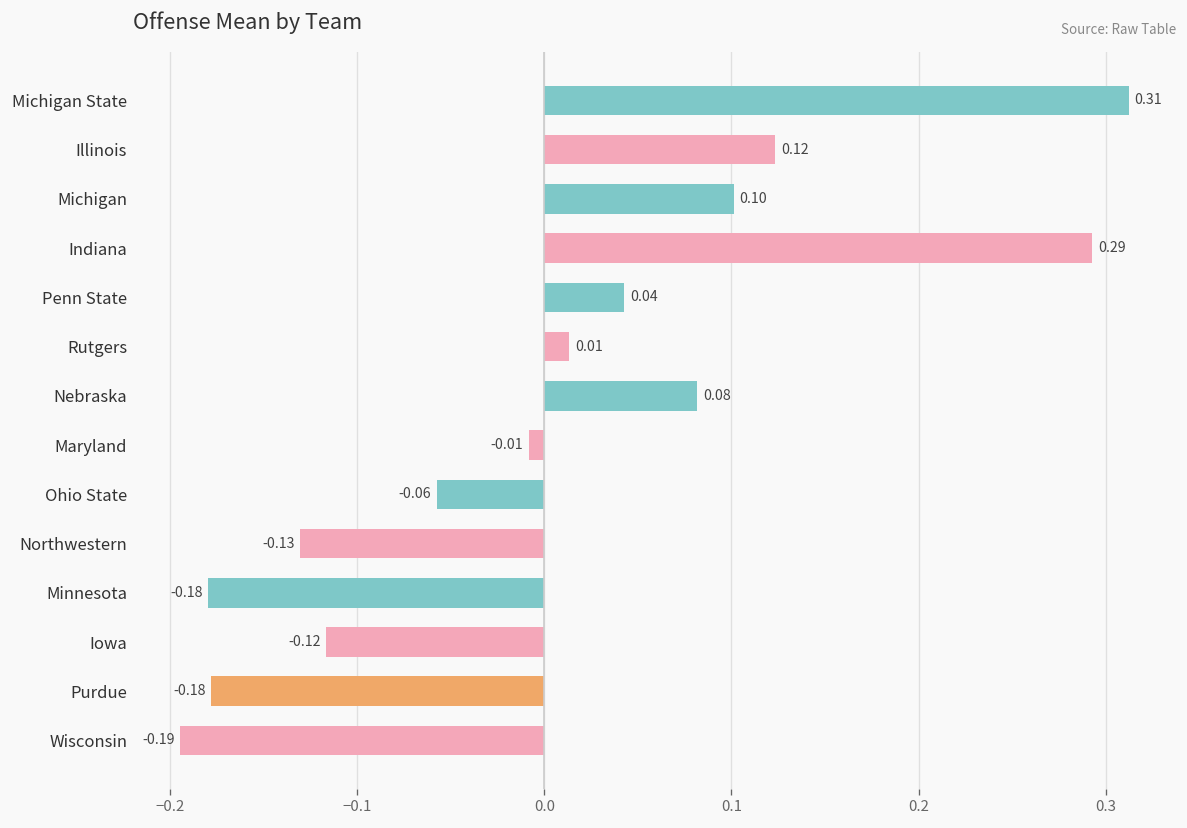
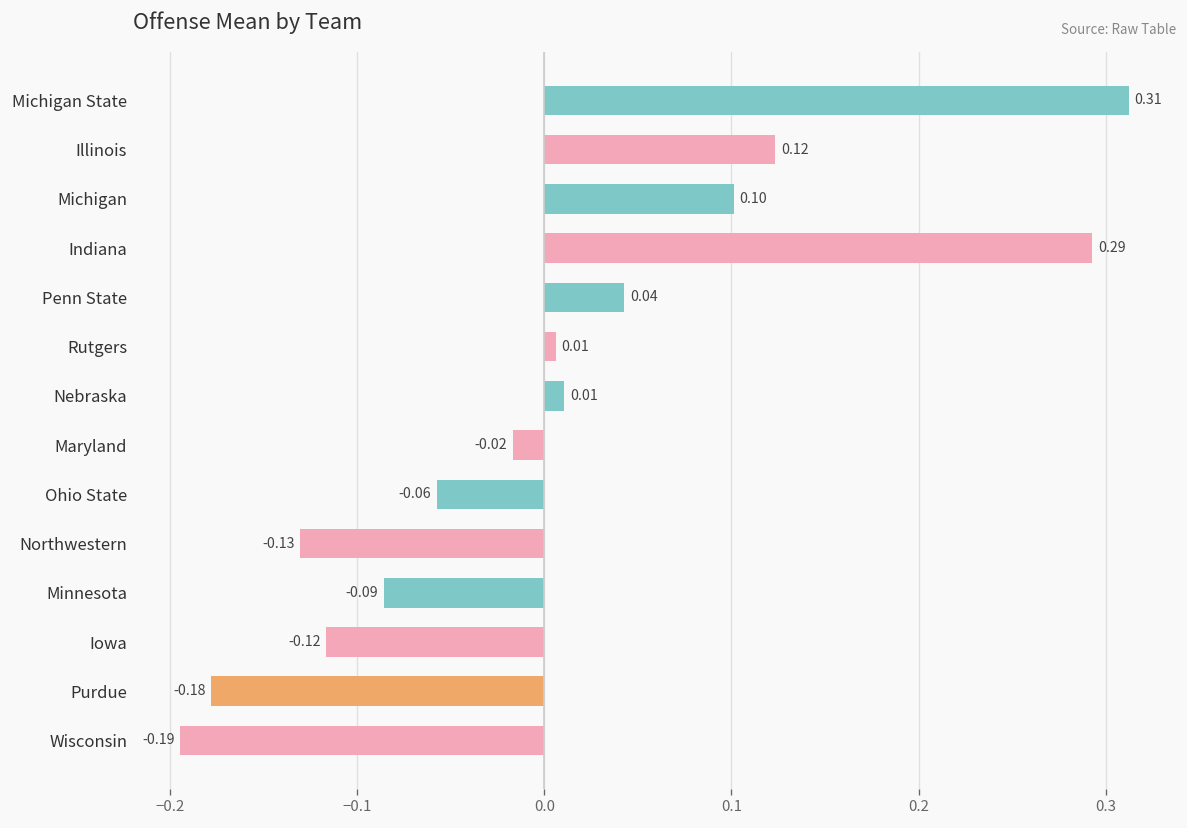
  {
    "Michigan State": 0.31,
    "Illinois": 0.12,
    "Michigan": 0.10,
    "Indiana": 0.29,
    "Penn State": 0.04,
-   "Rutgers": 0.013,
-   "Nebraska": 0.08,
-   "Maryland": -0.01,
+   "Rutgers": 0.006,
+   "Nebraska": 0.01,
+   "Maryland": -0.02,
    "Ohio State": -0.06,
    "Northwestern": -0.13,
-   "Minnesota": -0.18,
+   "Minnesota": -0.09,
    "Iowa": -0.12,
    "Purdue": -0.18,
    "Wisconsin": -0.19
  }
